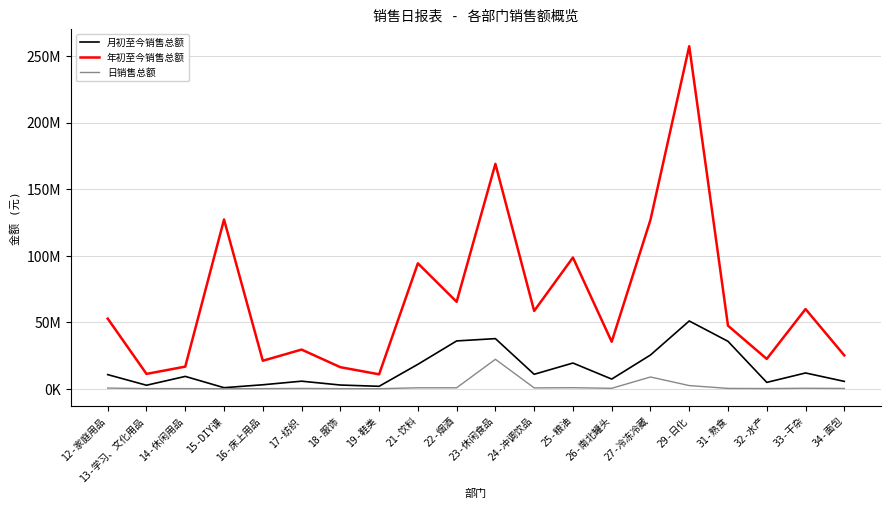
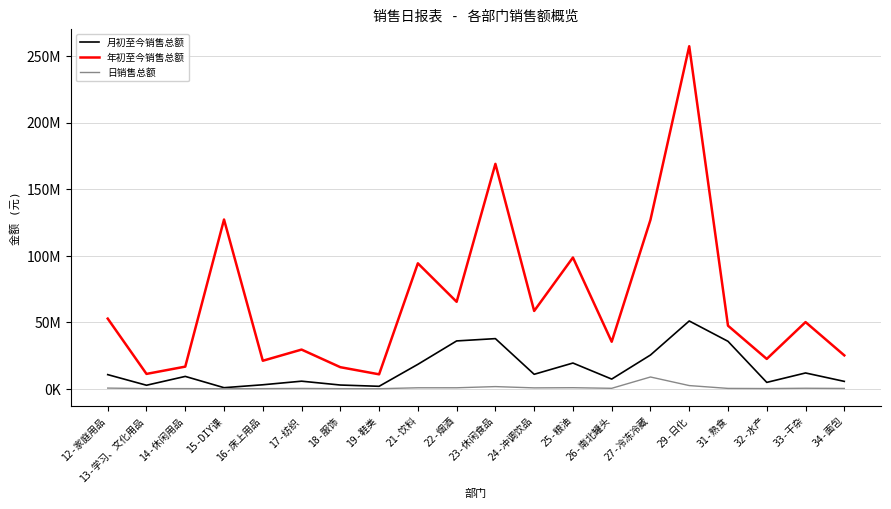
  {
    "月初至今销售总额": {
      "12-家庭用品": 11000000,
      "13-学习、文化用品": 3000000,
      "14-休闲用品": 9000000,
      "16-床上用品": 3000000,
      "17-纺织": 6000000,
      "18-服饰": 3000000,
      "21-饮料": 18000000,
      "22-烟酒": 36000000,
      "23-休闲食品": 38000000,
      "24-冲调饮品": 11000000,
      "25-粮油": 19000000,
      "26-南北罐头": 7000000,
      "27-冷冻冷藏": 25000000,
      "29-日化": 51000000,
      "31-熟食": 36000000,
      "32-水产": 5000000,
      "33-干杂": 12000000,
      "34-面包": 6000000
    },
    "年初至今销售总额": {
      "12-家庭用品": 53000000,
      "13-学习、文化用品": 11000000,
      "14-休闲用品": 17000000,
      "15-DIY课": 127000000,
      "16-床上用品": 21000000,
      "17-纺织": 29000000,
      "18-服饰": 16000000,
      "19-鞋类": 11000000,
      "21-饮料": 94000000,
      "22-烟酒": 65000000,
      "23-休闲食品": 169000000,
      "24-冲调饮品": 59000000,
      "25-粮油": 99000000,
      "26-南北罐头": 35000000,
      "27-冷冻冷藏": 127000000,
      "29-日化": 258000000,
      "31-熟食": 47000000,
      "32-水产": 22000000,
-     "33-干杂": 60000000,
+     "33-干杂": 50000000,
      "34-面包": 25000000
    },
    "日销售总额": {
      "12-家庭用品": 1000000,
      "13-学习、文化用品": 0,
      "14-休闲用品": 0,
      "16-床上用品": 0,
      "17-纺织": 0,
      "18-服饰": 0,
      "21-饮料": 1000000,
      "22-烟酒": 1000000,
-     "23-休闲食品": 22000000,
+     "23-休闲食品": 2000000,
      "24-冲调饮品": 1000000,
      "25-粮油": 1000000,
      "26-南北罐头": 0,
      "27-冷冻冷藏": 9000000,
      "29-日化": 2000000,
      "31-熟食": 0,
      "32-水产": 0,
      "33-干杂": 0,
      "34-面包": 0
    }
  }
